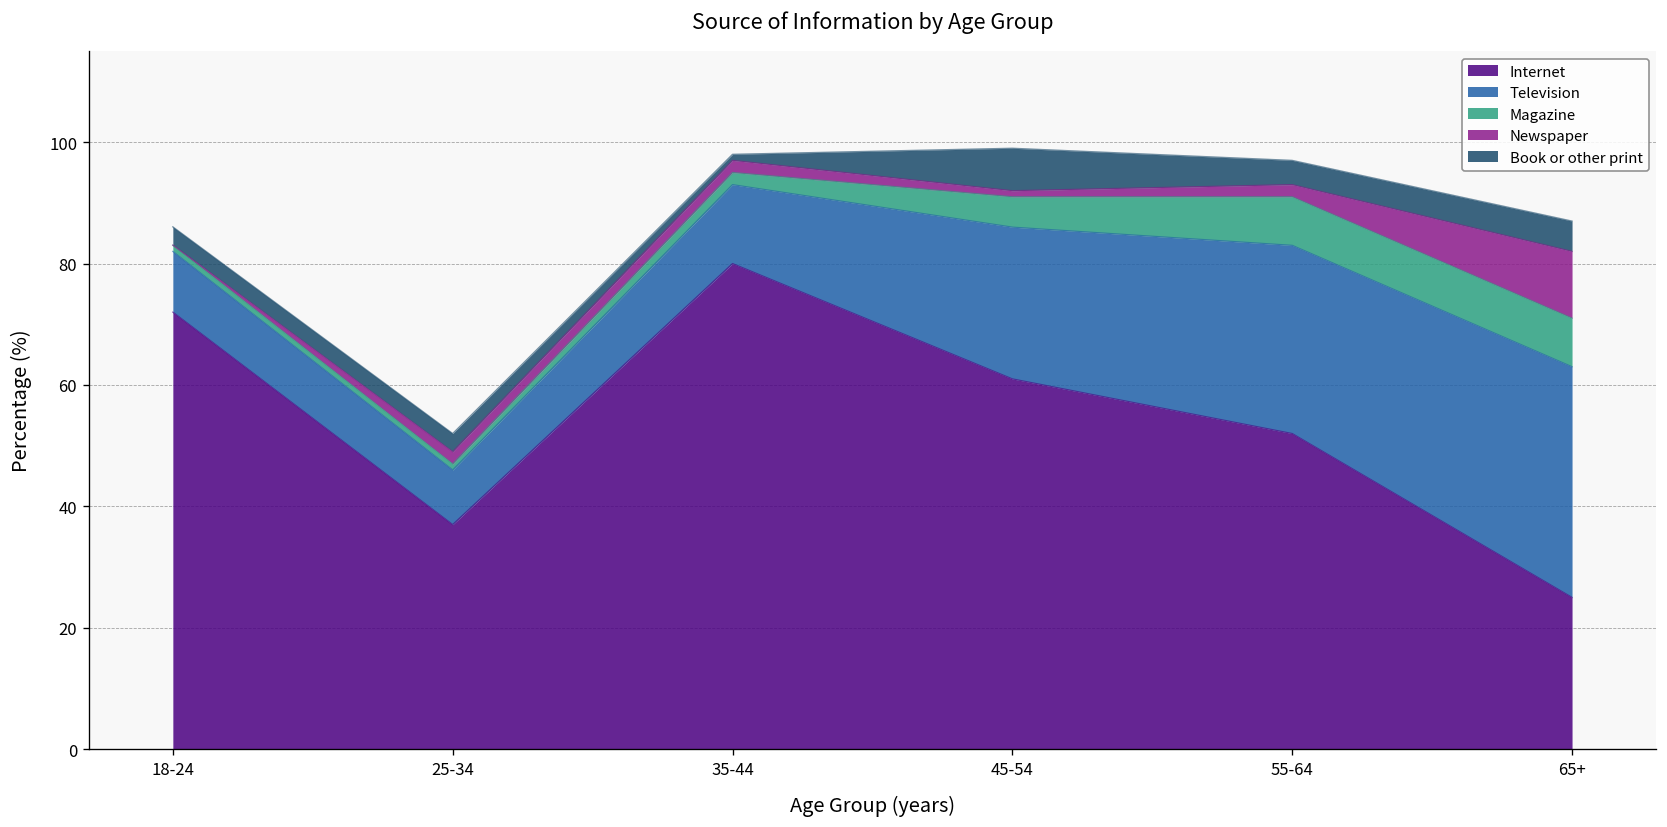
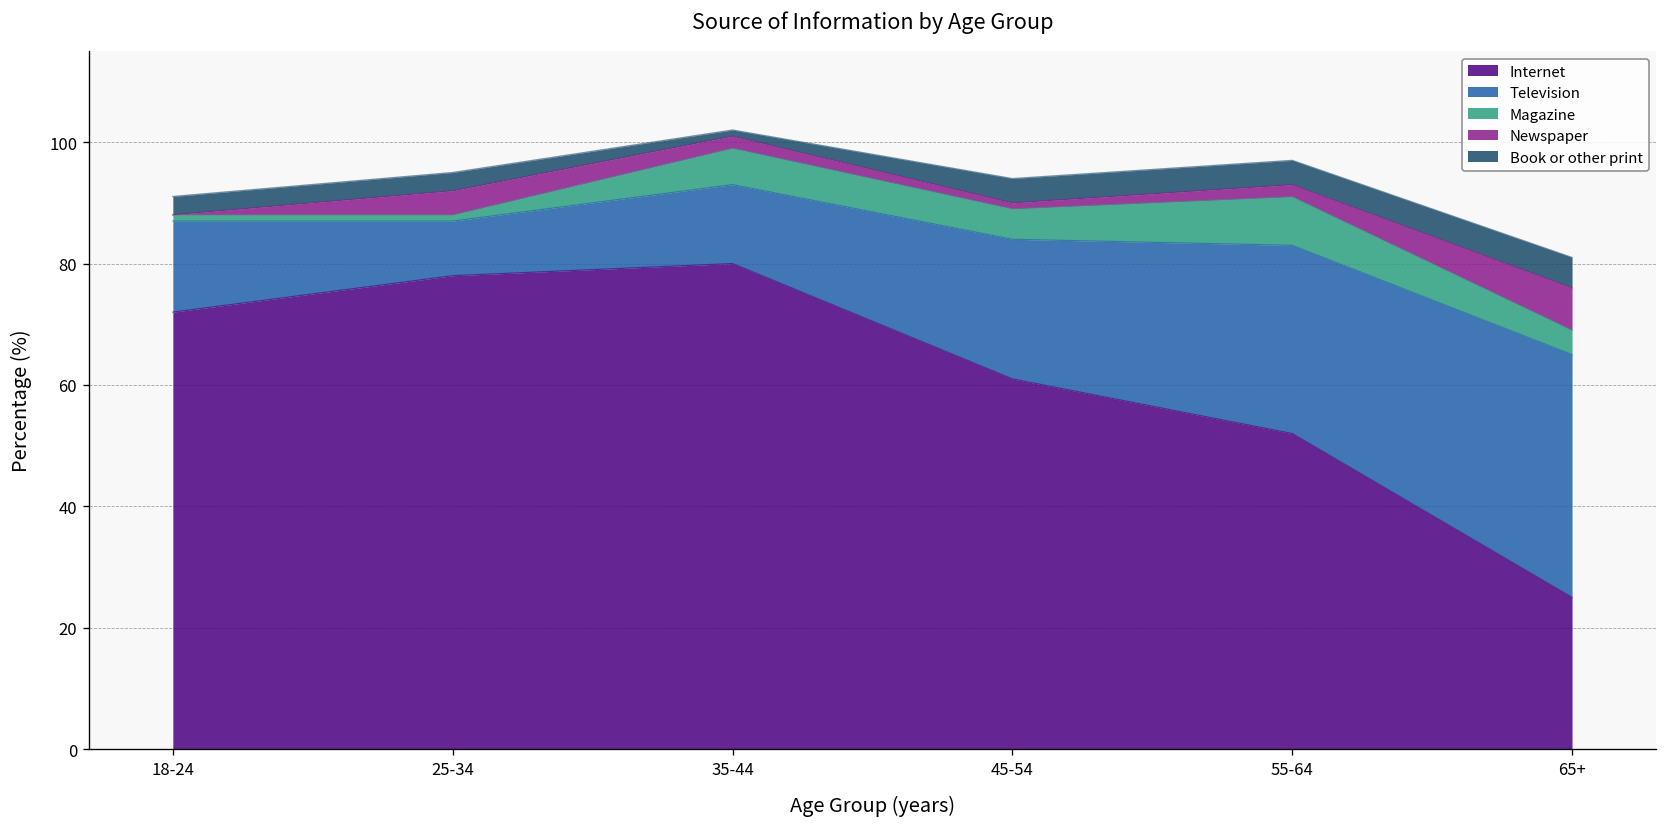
  {
    "Internet": {
      "18-24": 72,
-     "25-34": 37,
+     "25-34": 78,
      "35-44": 80,
      "45-54": 61,
      "55-64": 52,
      "65+": 25
    },
    "Television": {
-     "18-24": 10,
+     "18-24": 15,
      "25-34": 9,
      "35-44": 13,
-     "45-54": 25,
+     "45-54": 23,
      "55-64": 31,
-     "65+": 38
+     "65+": 40
    },
    "Magazine": {
      "25-34": 1,
-     "35-44": 2,
+     "35-44": 6,
      "45-54": 5,
      "55-64": 8,
-     "65+": 8
+     "65+": 4
    },
    "Newspaper": {
-     "25-34": 2,
+     "25-34": 4,
      "35-44": 2,
      "45-54": 1,
      "55-64": 2,
-     "65+": 11
+     "65+": 7
    },
    "Book or other print": {
      "18-24": 3,
      "25-34": 3,
      "35-44": 1,
-     "45-54": 7,
+     "45-54": 4,
      "55-64": 4,
      "65+": 5
    }
  }
